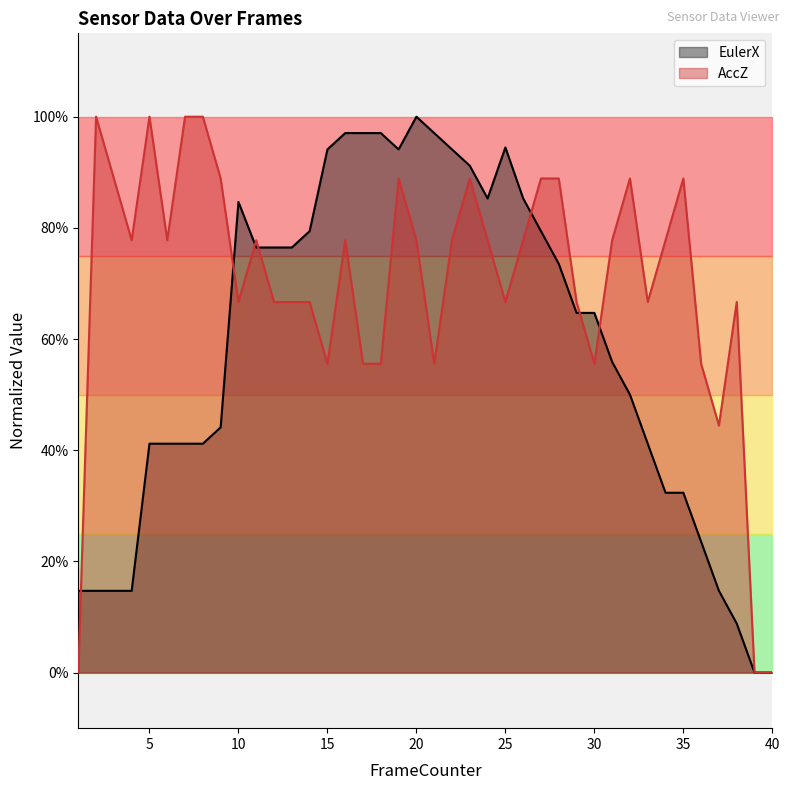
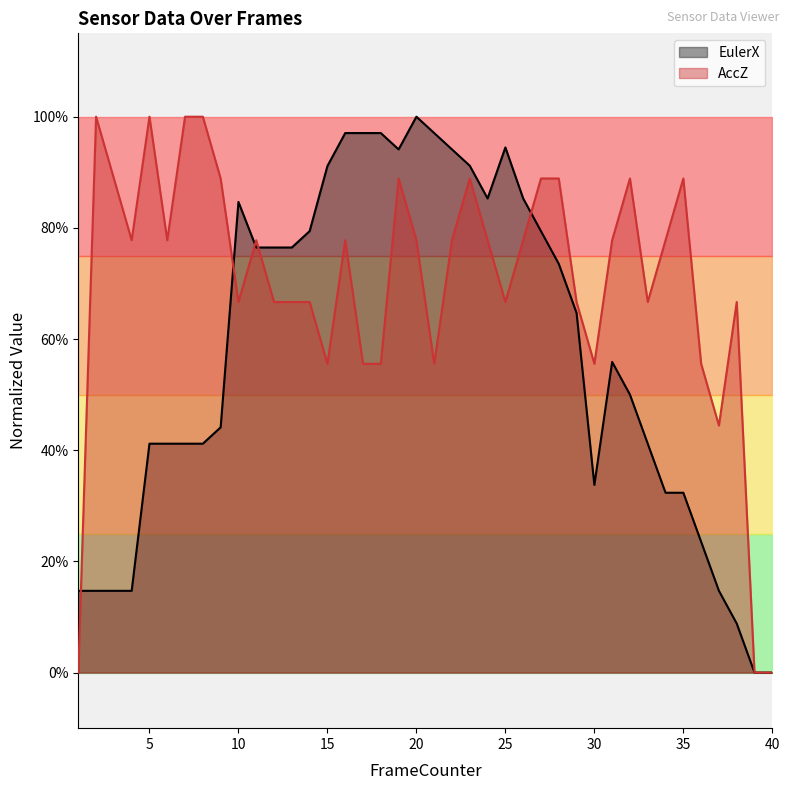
  {
    "EulerX": {
      "5": "41%",
      "10": "85%",
-     "15": "94%",
+     "15": "91%",
      "25": "94%",
-     "30": "65%",
+     "30": "34%",
      "35": "32%"
    }
  }
